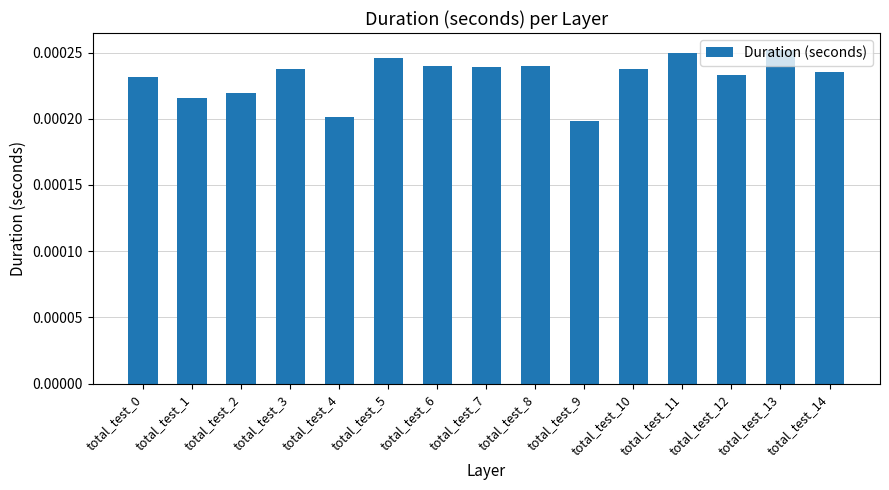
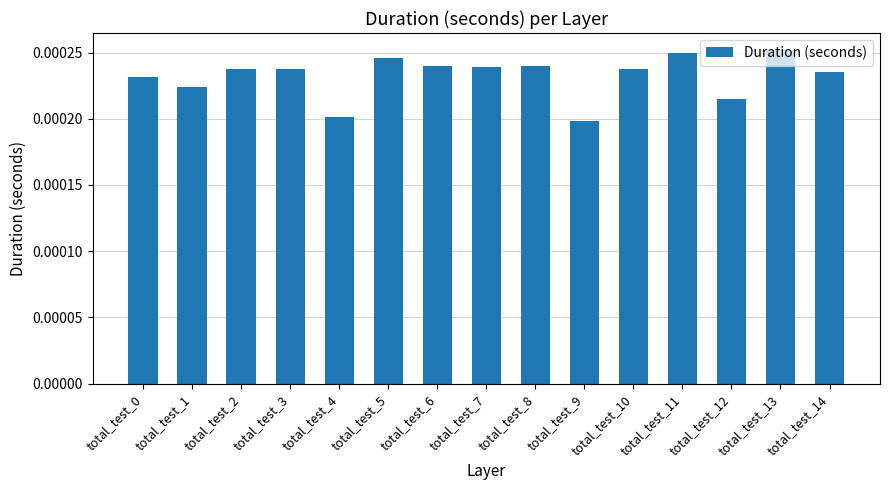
  {
    "total_test_0": 0.000232,
-   "total_test_1": 0.000215,
-   "total_test_2": 0.000219,
+   "total_test_1": 0.000224,
+   "total_test_2": 0.000238,
    "total_test_3": 0.000238,
    "total_test_4": 0.000202,
    "total_test_5": 0.000246,
    "total_test_6": 0.000240,
    "total_test_7": 0.000239,
    "total_test_8": 0.000240,
    "total_test_9": 0.000198,
    "total_test_10": 0.000238,
    "total_test_11": 0.000249,
-   "total_test_12": 0.000233,
+   "total_test_12": 0.000215,
    "total_test_14": 0.000235
  }
